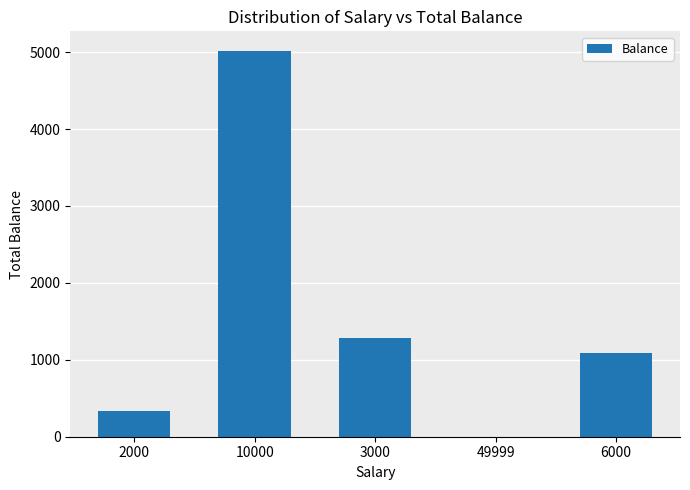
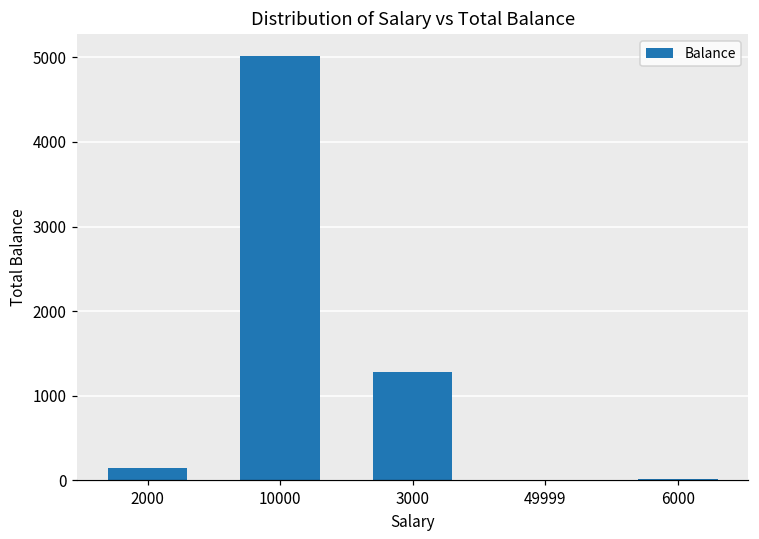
  {
-   "2000": 300,
+   "2000": 200,
    "10000": 5000,
    "3000": 1300,
    "49999": 0,
-   "6000": 1100
+   "6000": 0
  }
